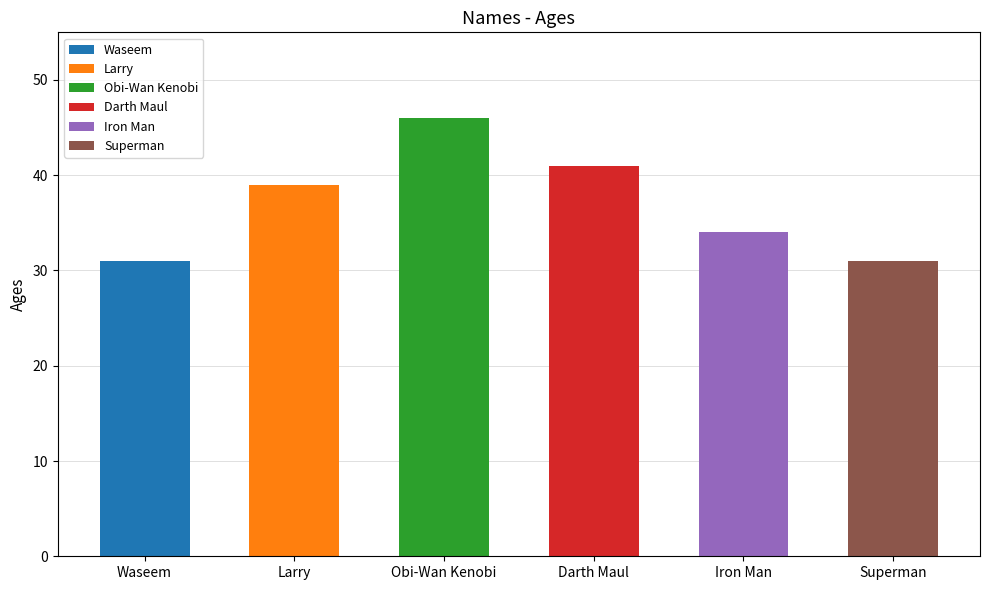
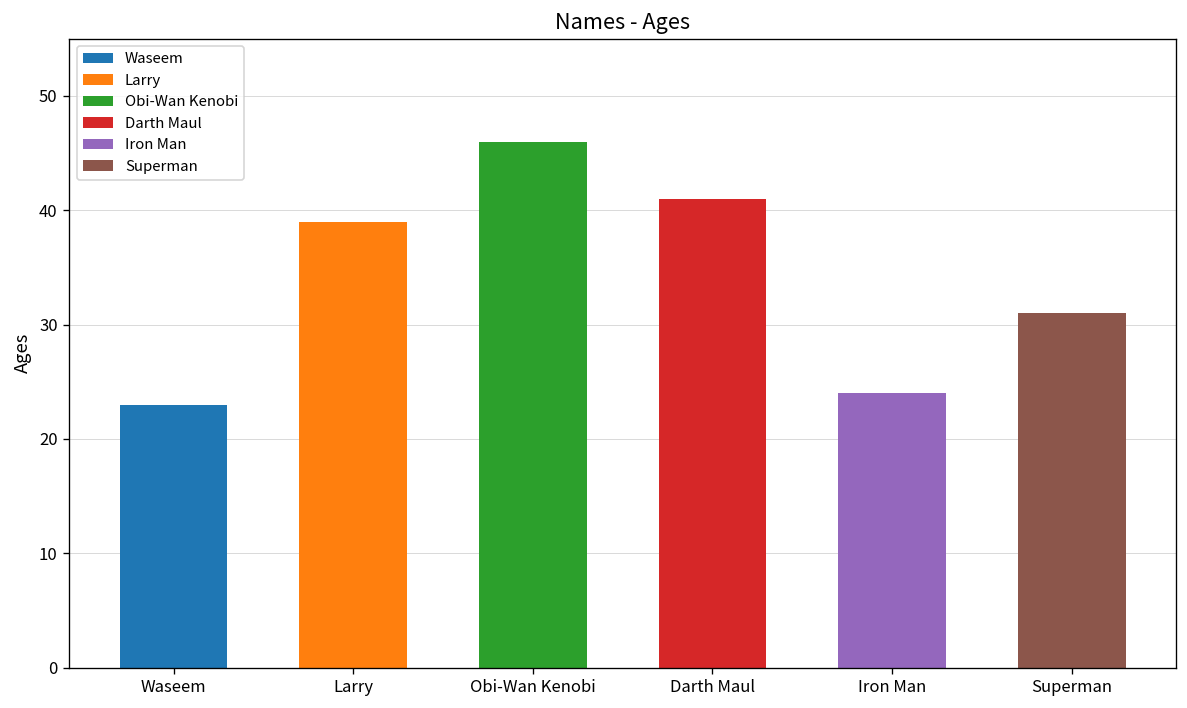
  {
-   "Waseem": 31,
+   "Waseem": 23,
    "Larry": 39,
    "Obi-Wan Kenobi": 46,
    "Darth Maul": 41,
-   "Iron Man": 34,
+   "Iron Man": 24,
    "Superman": 31
  }
